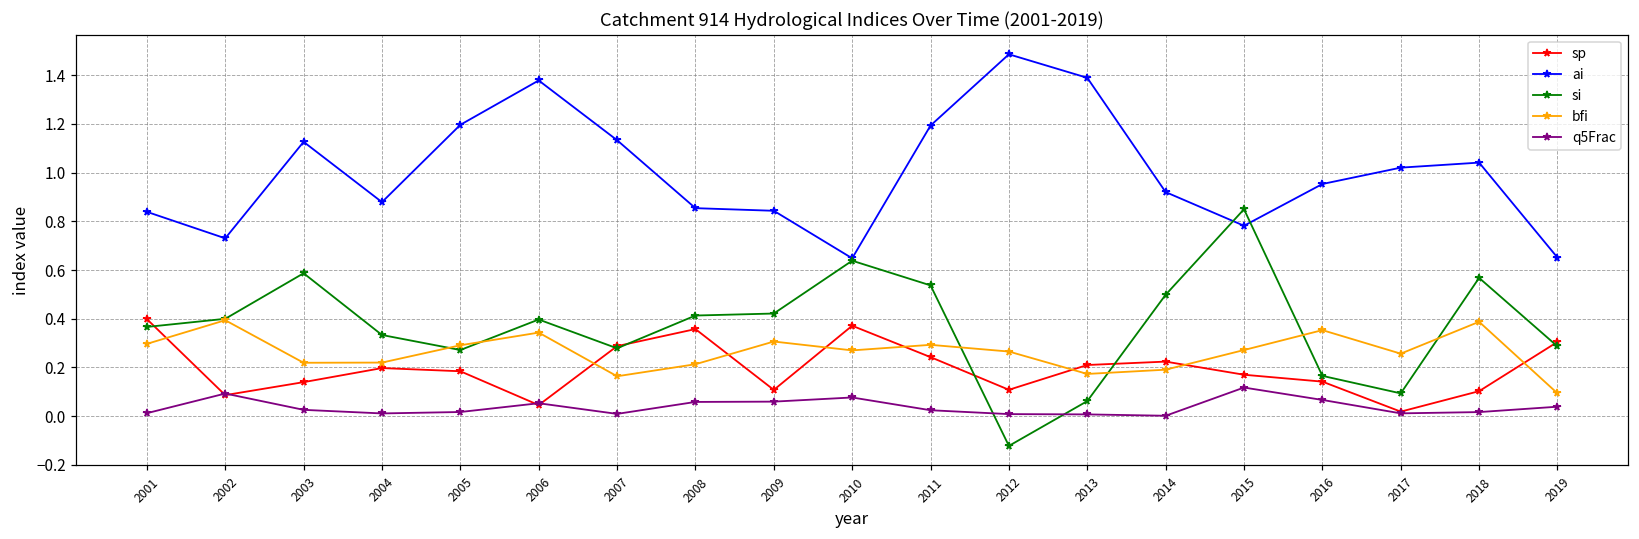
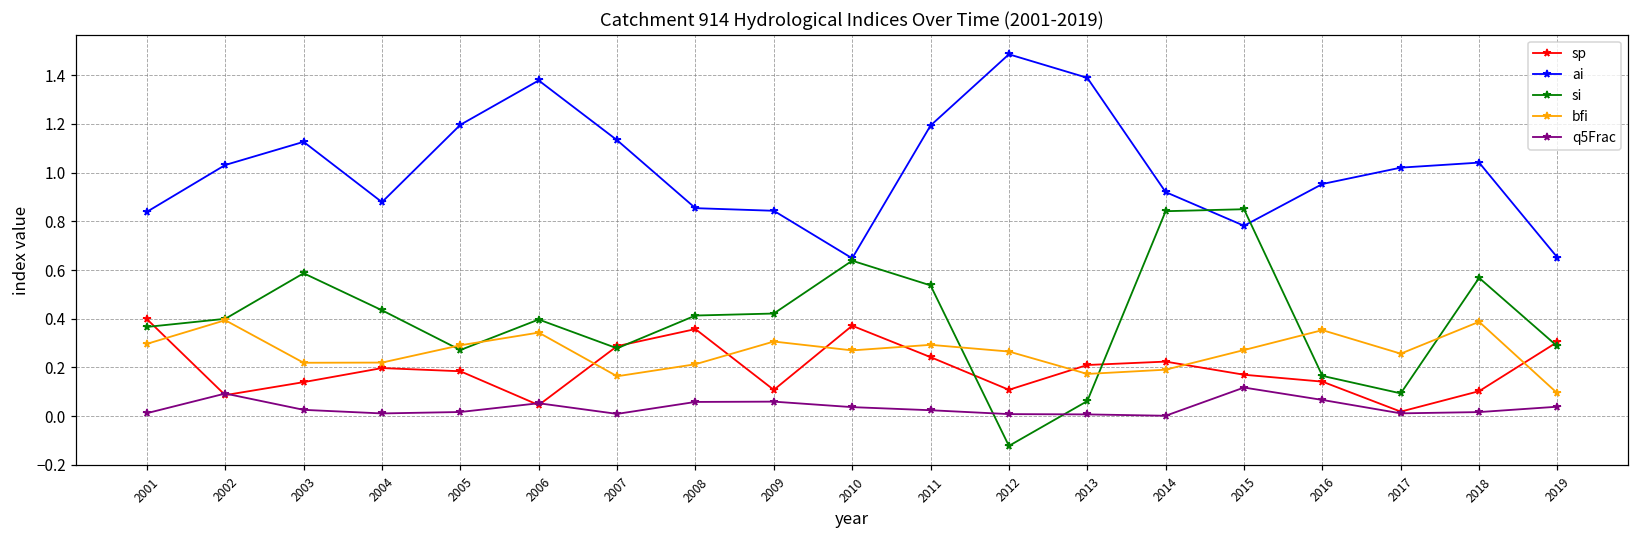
  {
    "sp": {
      "2001": 0.40,
      "2003": 0.14,
      "2004": 0.20,
      "2005": 0.18,
      "2008": 0.36,
      "2009": 0.11,
      "2010": 0.37,
      "2011": 0.24,
      "2012": 0.11,
      "2013": 0.21,
      "2014": 0.22,
      "2015": 0.17,
      "2016": 0.14,
      "2018": 0.10,
      "2019": 0.30
    },
    "ai": {
      "2001": 0.84,
-     "2002": 0.73,
+     "2002": 1.03,
      "2003": 1.13,
      "2004": 0.88,
      "2005": 1.20,
      "2006": 1.38,
      "2007": 1.13,
      "2008": 0.85,
      "2009": 0.84,
      "2011": 1.19,
      "2012": 1.49,
      "2013": 1.39,
      "2014": 0.92,
      "2015": 0.78,
      "2016": 0.95,
      "2017": 1.02,
      "2018": 1.04,
      "2019": 0.65
    },
    "si": {
      "2001": 0.37,
      "2003": 0.59,
-     "2004": 0.33,
+     "2004": 0.43,
      "2005": 0.27,
      "2006": 0.40,
      "2008": 0.41,
      "2009": 0.42,
      "2011": 0.54,
      "2012": -0.12,
      "2013": 0.06,
-     "2014": 0.50,
+     "2014": 0.84,
      "2015": 0.85,
      "2016": 0.17,
      "2017": 0.09,
      "2018": 0.57,
      "2019": 0.29
    },
    "bfi": {
      "2001": 0.30,
      "2003": 0.22,
      "2004": 0.22,
      "2005": 0.29,
      "2006": 0.34,
      "2007": 0.16,
      "2008": 0.21,
      "2009": 0.31,
      "2010": 0.27,
      "2011": 0.29,
      "2012": 0.27,
      "2013": 0.17,
      "2014": 0.19,
      "2015": 0.27,
      "2016": 0.35,
      "2017": 0.26,
      "2018": 0.39,
      "2019": 0.09
    },
    "q5Frac": {
      "2001": 0.01,
      "2003": 0.03,
      "2004": 0.01,
      "2005": 0.02,
      "2007": 0.01,
      "2008": 0.06,
      "2009": 0.06,
-     "2010": 0.08,
+     "2010": 0.04,
      "2011": 0.02,
      "2012": 0.01,
      "2013": 0.01,
      "2014": 0.00,
      "2015": 0.12,
      "2016": 0.07,
      "2018": 0.02,
      "2019": 0.04
    }
  }
